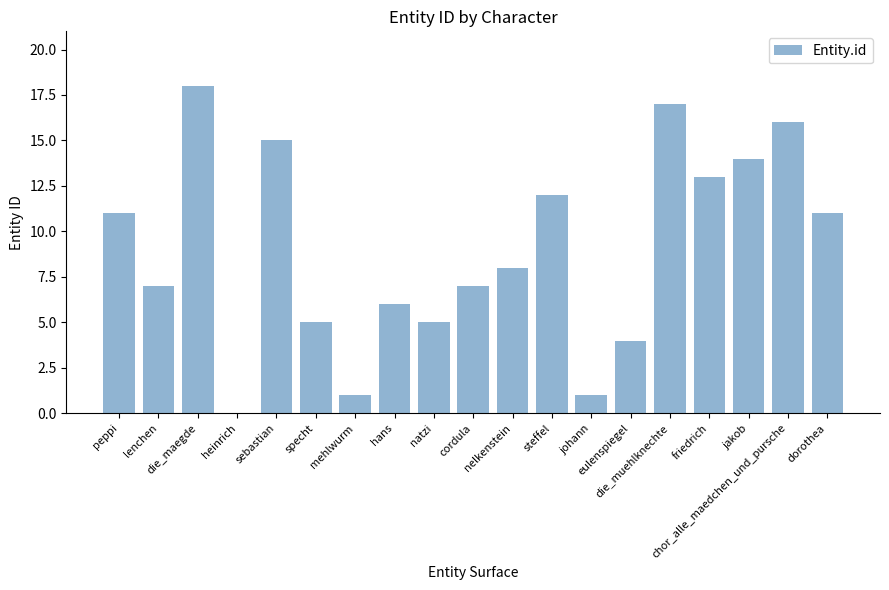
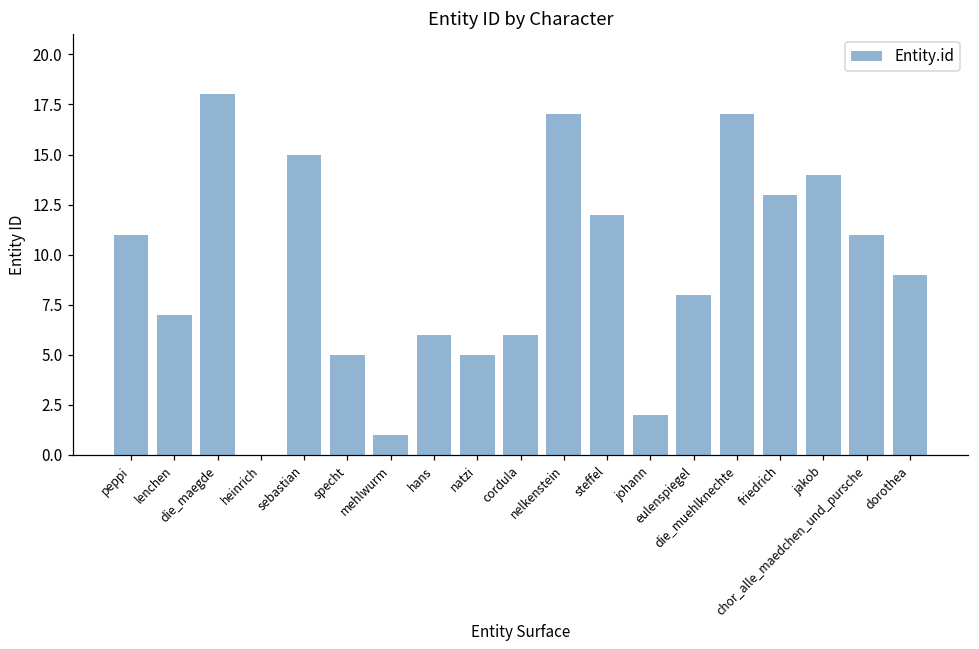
  {
    "peppi": 11,
    "lenchen": 7,
    "die_maegde": 18,
    "heinrich": 0,
    "sebastian": 15,
    "specht": 5,
    "mehlwurm": 1,
    "hans": 6,
    "natzi": 5,
-   "cordula": 7,
-   "nelkenstein": 8,
+   "cordula": 6,
+   "nelkenstein": 17,
    "steffel": 12,
-   "johann": 1,
-   "eulenspiegel": 4,
+   "johann": 2,
+   "eulenspiegel": 8,
    "die_muehlknechte": 17,
    "friedrich": 13,
    "jakob": 14,
-   "chor_alle_maedchen_und_pursche": 16,
-   "dorothea": 11
+   "chor_alle_maedchen_und_pursche": 11,
+   "dorothea": 9
  }
